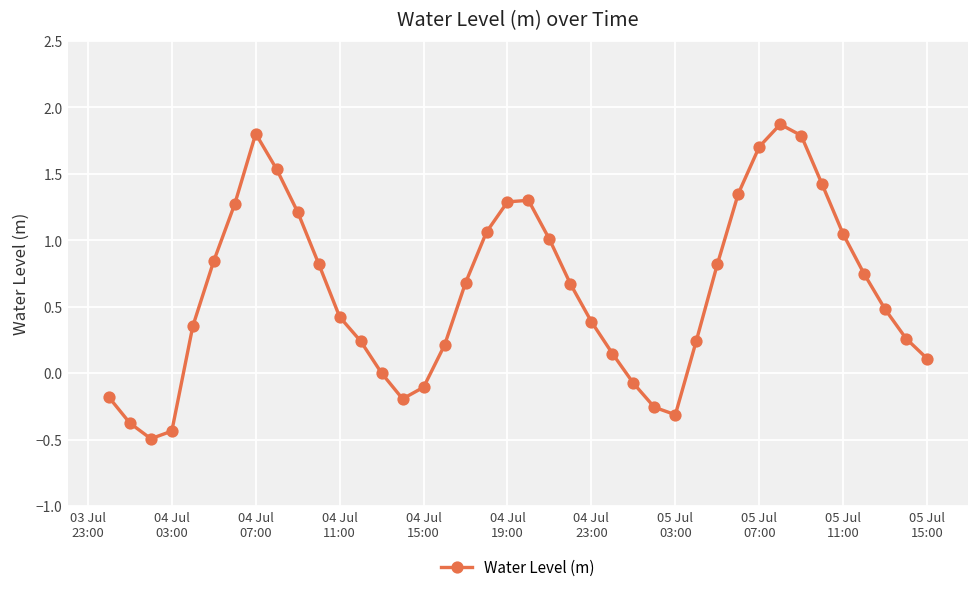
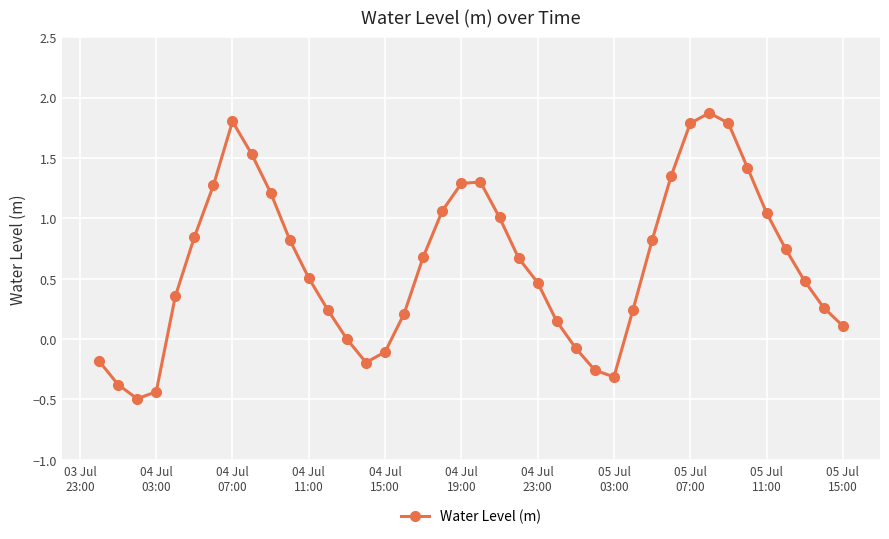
  {
    "04 Jul 03:00": -0.44,
    "04 Jul 07:00": 1.80,
-   "04 Jul 11:00": 0.42,
+   "04 Jul 11:00": 0.51,
    "04 Jul 15:00": -0.11,
    "04 Jul 19:00": 1.29,
-   "04 Jul 23:00": 0.39,
+   "04 Jul 23:00": 0.47,
    "05 Jul 03:00": -0.31,
-   "05 Jul 07:00": 1.70,
+   "05 Jul 07:00": 1.79,
    "05 Jul 11:00": 1.05,
    "05 Jul 15:00": 0.11
  }
